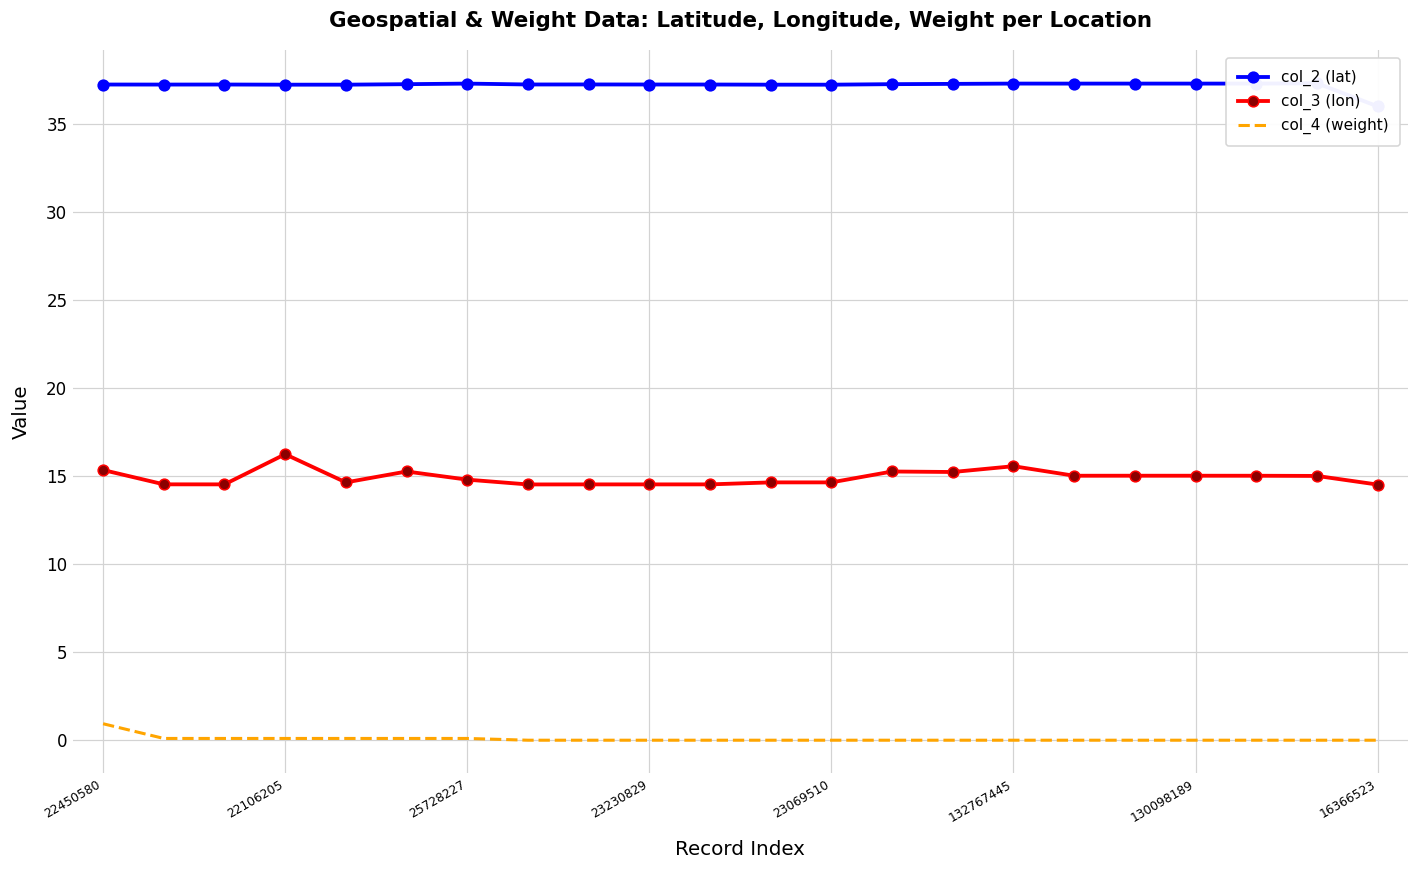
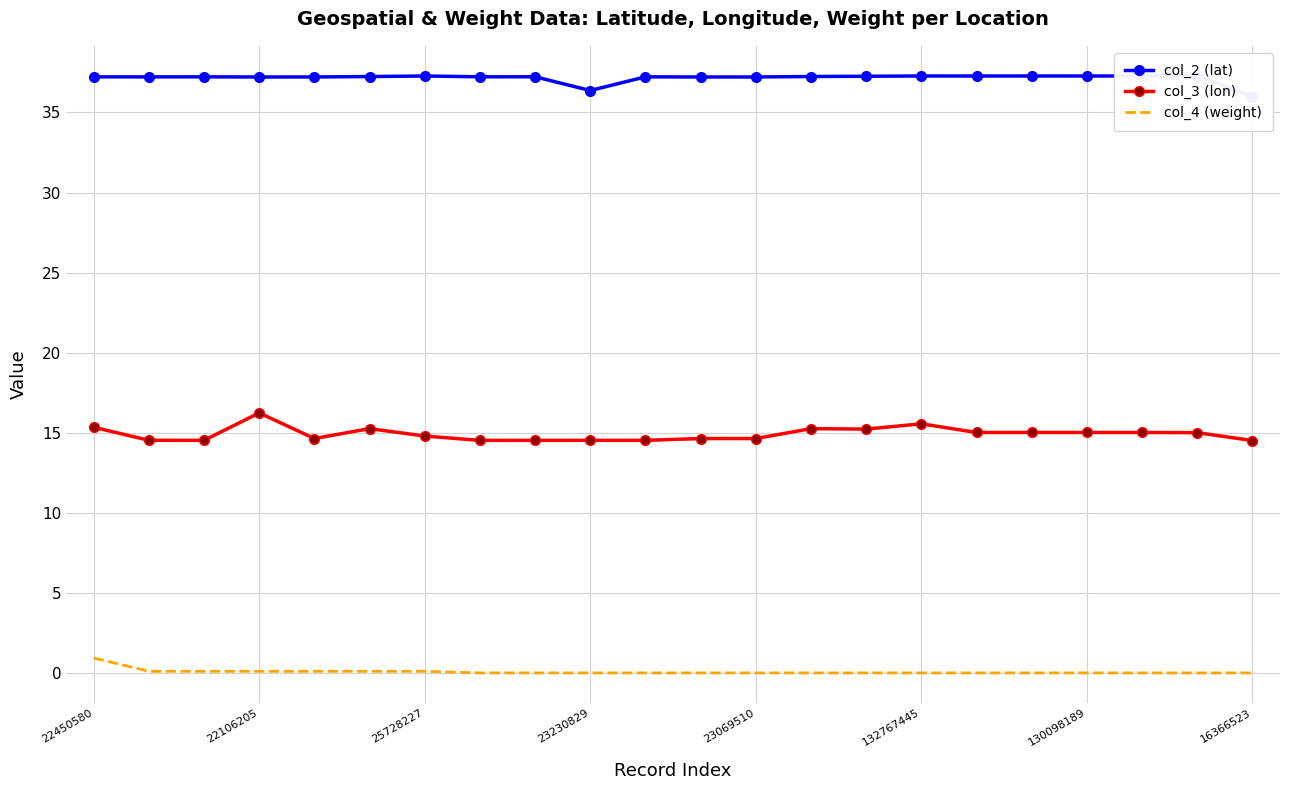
  {
    "col_2 (lat)": {
      "22450580": 37.2,
      "22106205": 37.2,
      "25728227": 37.3,
-     "23230829": 37.2,
+     "23230829": 36.4,
      "23069510": 37.2,
      "132767445": 37.3,
      "130098189": 37.3
    },
    "col_3 (lon)": {
      "22450580": 15.3,
      "22106205": 16.2,
      "25728227": 14.8,
      "23230829": 14.5,
      "23069510": 14.6,
      "132767445": 15.6,
      "130098189": 15.0,
      "16366523": 14.5
    },
    "col_4 (weight)": {
      "22450580": 0.9,
      "22106205": 0.1,
      "25728227": 0.1,
      "23230829": 0.0,
      "23069510": 0.0,
      "132767445": 0.0,
      "130098189": 0.0,
      "16366523": 0.0
    }
  }
